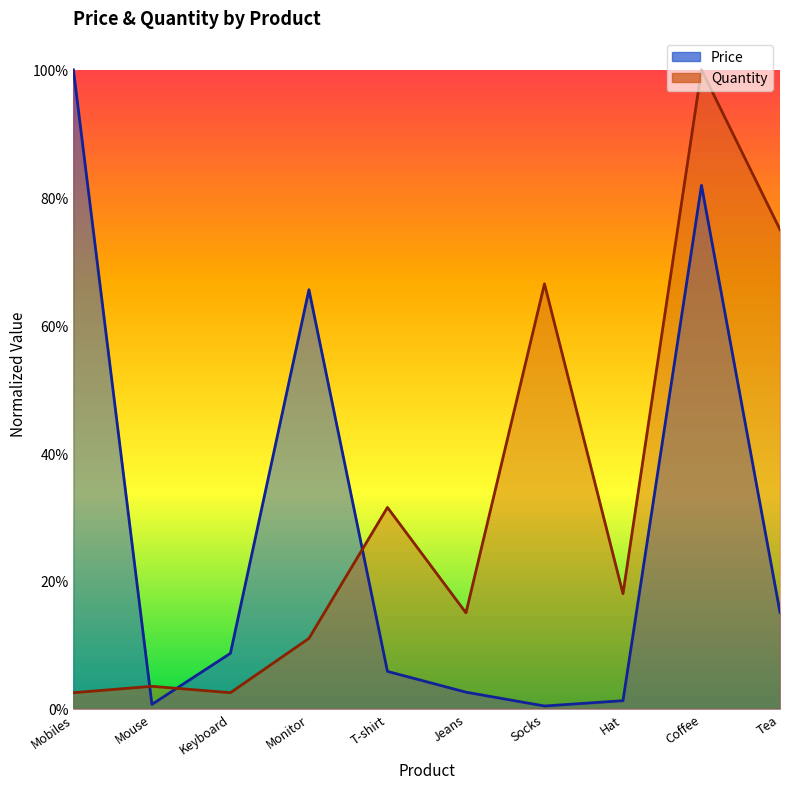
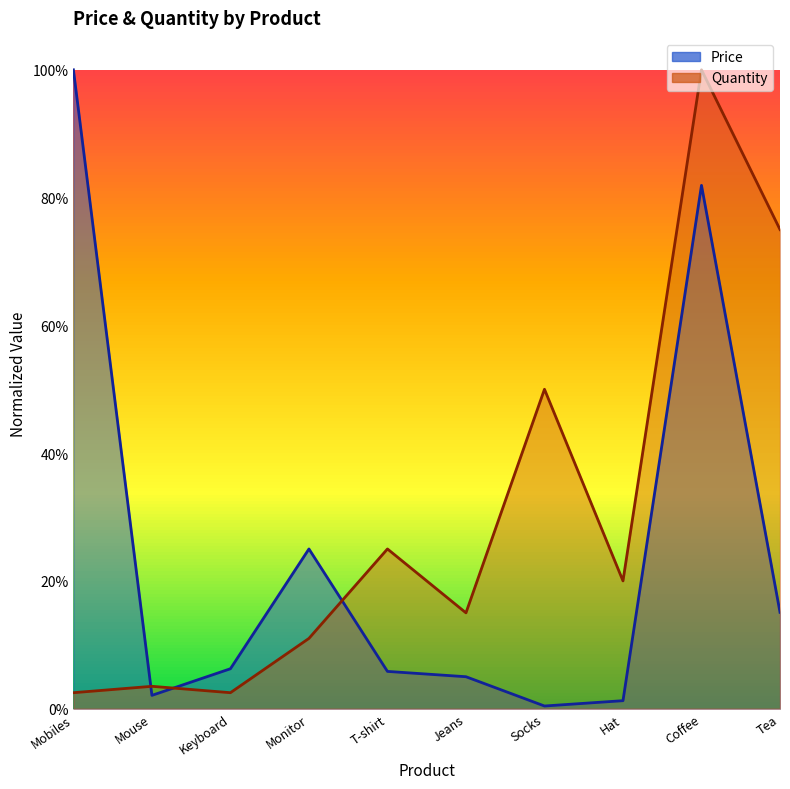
  {
    "Price": {
      "Mobiles": "100%",
-     "Mouse": "1%",
-     "Keyboard": "9%",
-     "Monitor": "66%",
+     "Mouse": "2%",
+     "Keyboard": "6%",
+     "Monitor": "25%",
      "T-shirt": "6%",
-     "Jeans": "3%",
+     "Jeans": "5%",
      "Socks": "0%",
      "Hat": "1%",
      "Coffee": "82%",
      "Tea": "15%"
    },
    "Quantity": {
      "Mobiles": "3%",
      "Mouse": "4%",
      "Keyboard": "3%",
      "Monitor": "11%",
-     "T-shirt": "32%",
+     "T-shirt": "25%",
      "Jeans": "15%",
-     "Socks": "67%",
-     "Hat": "18%",
+     "Socks": "50%",
+     "Hat": "20%",
      "Tea": "75%"
    }
  }
